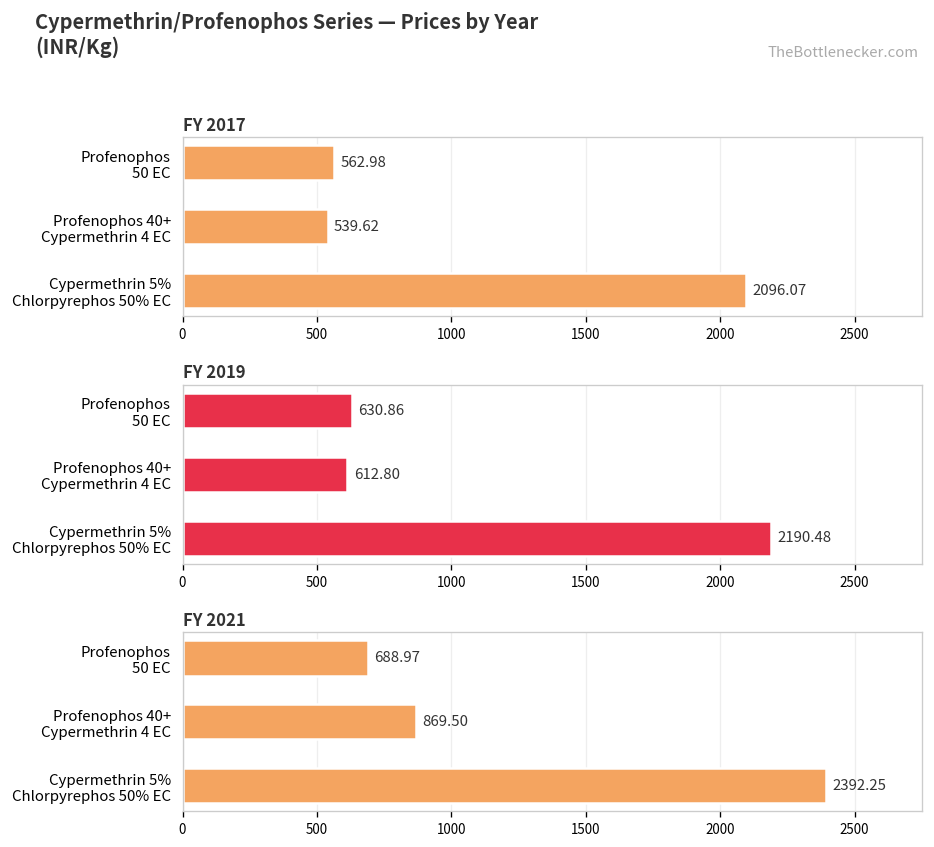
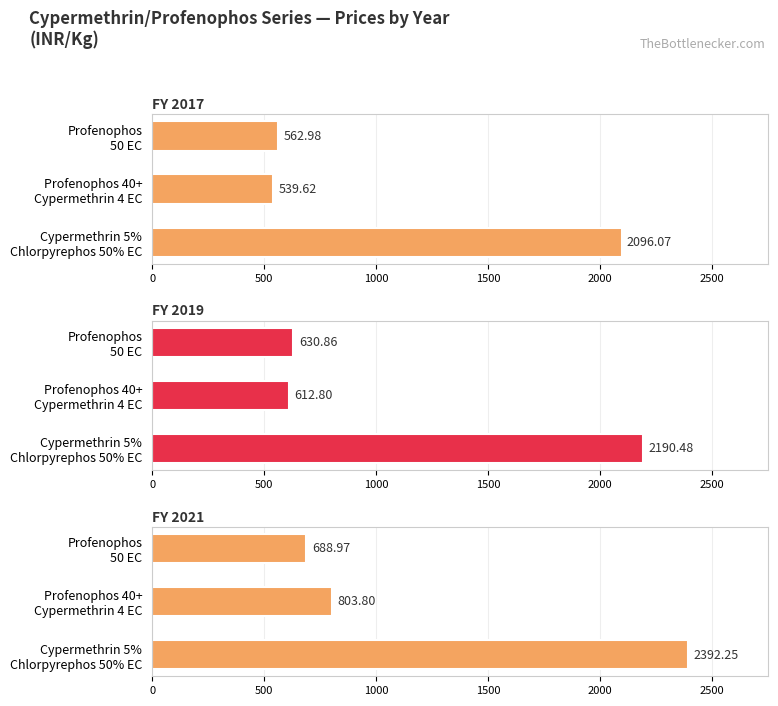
  {
    "FY 2017": {
      "Profenophos 50 EC": 562.98,
      "Profenophos 40+ Cypermethrin 4 EC": 539.62,
      "Cypermethrin 5% Chlorpyrephos 50% EC": 2096.07
    },
    "FY 2019": {
      "Profenophos 50 EC": 630.86,
      "Profenophos 40+ Cypermethrin 4 EC": 612.80,
      "Cypermethrin 5% Chlorpyrephos 50% EC": 2190.48
    },
    "FY 2021": {
      "Profenophos 50 EC": 688.97,
-     "Profenophos 40+ Cypermethrin 4 EC": 869.50,
+     "Profenophos 40+ Cypermethrin 4 EC": 803.80,
      "Cypermethrin 5% Chlorpyrephos 50% EC": 2392.25
    }
  }
